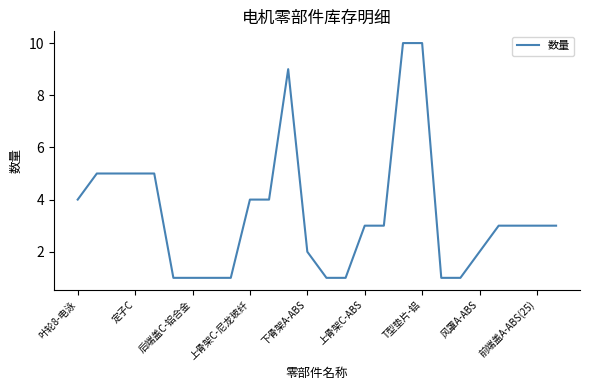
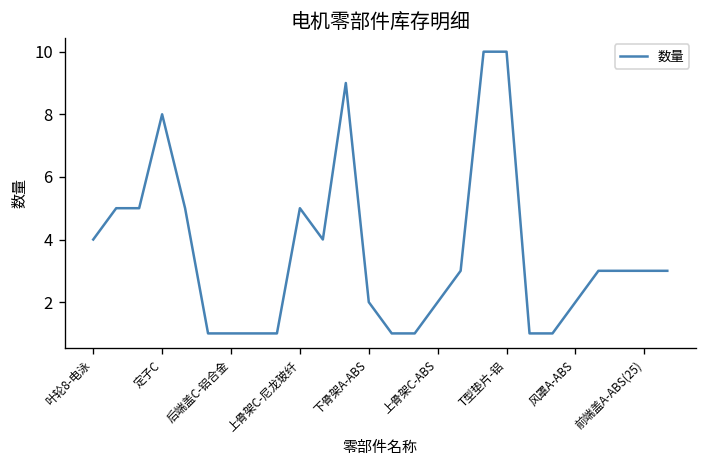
  {
    "叶轮8-电泳": 4,
-   "定子C": 5,
+   "定子C": 8,
    "后端盖C-铝合金": 1,
-   "上骨架C-尼龙玻纤": 4,
+   "上骨架C-尼龙玻纤": 5,
    "下骨架A-ABS": 2,
-   "上骨架C-ABS": 3,
+   "上骨架C-ABS": 2,
    "T型垫片-铝": 10,
    "风罩A-ABS": 2,
    "前端盖A-ABS(25)": 3
  }
